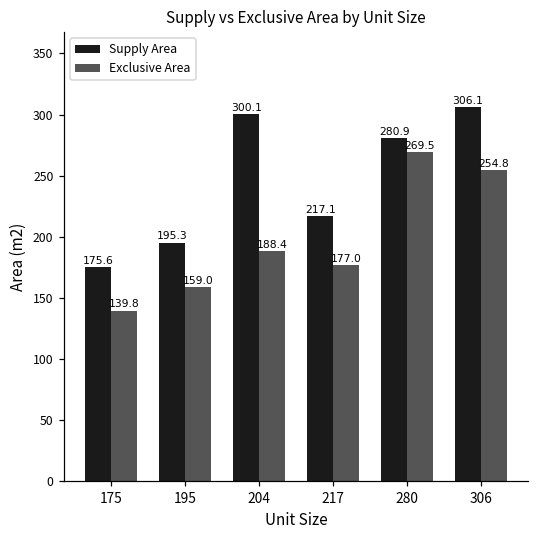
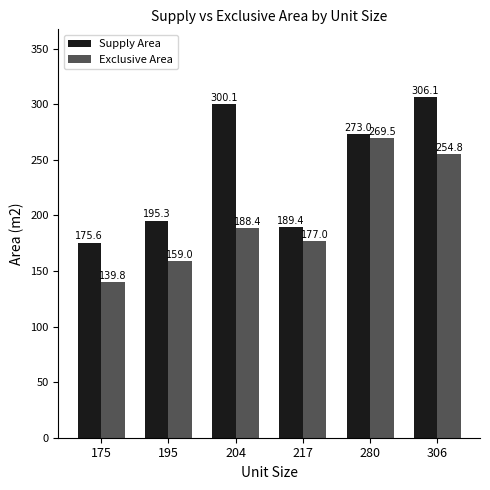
  {
    "Supply Area": {
      "175": 175.6,
      "195": 195.3,
      "204": 300.1,
-     "217": 217.1,
-     "280": 280.9,
+     "217": 189.4,
+     "280": 273.0,
      "306": 306.1
    },
    "Exclusive Area": {
      "175": 139.8,
      "195": 159.0,
      "204": 188.4,
      "217": 177.0,
      "280": 269.5,
      "306": 254.8
    }
  }
